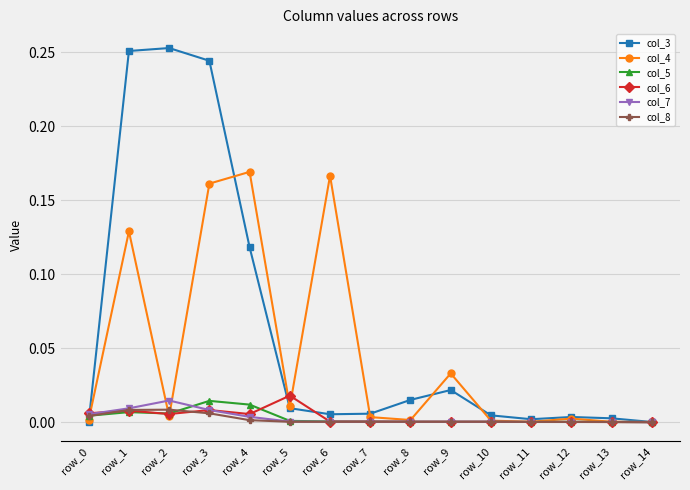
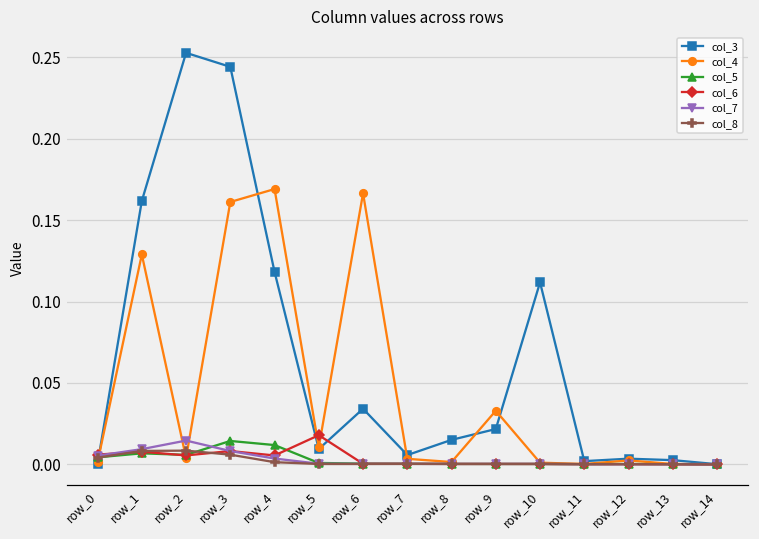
  {
    "col_3": {
-     "row_1": 0.251,
+     "row_1": 0.162,
      "row_2": 0.253,
      "row_3": 0.244,
      "row_4": 0.118,
-     "row_6": 0.005,
+     "row_6": 0.034,
      "row_7": 0.006,
      "row_8": 0.015,
      "row_9": 0.022,
-     "row_10": 0.005,
+     "row_10": 0.112,
      "row_11": 0.002,
      "row_13": 0.003
    },
    "col_4": {
      "row_1": 0.129,
      "row_3": 0.161,
      "row_4": 0.169,
      "row_6": 0.166,
      "row_7": 0.003,
      "row_9": 0.033
    },
    "col_5": {
      "row_3": 0.014,
      "row_4": 0.012
    },
    "col_6": {
      "row_4": 0.005,
      "row_5": 0.018
    },
    "col_7": {
      "row_2": 0.015,
      "row_4": 0.004
    },
    "col_8": {
      "row_2": 0.008,
      "row_3": 0.006,
      "row_4": 0.001
    }
  }
